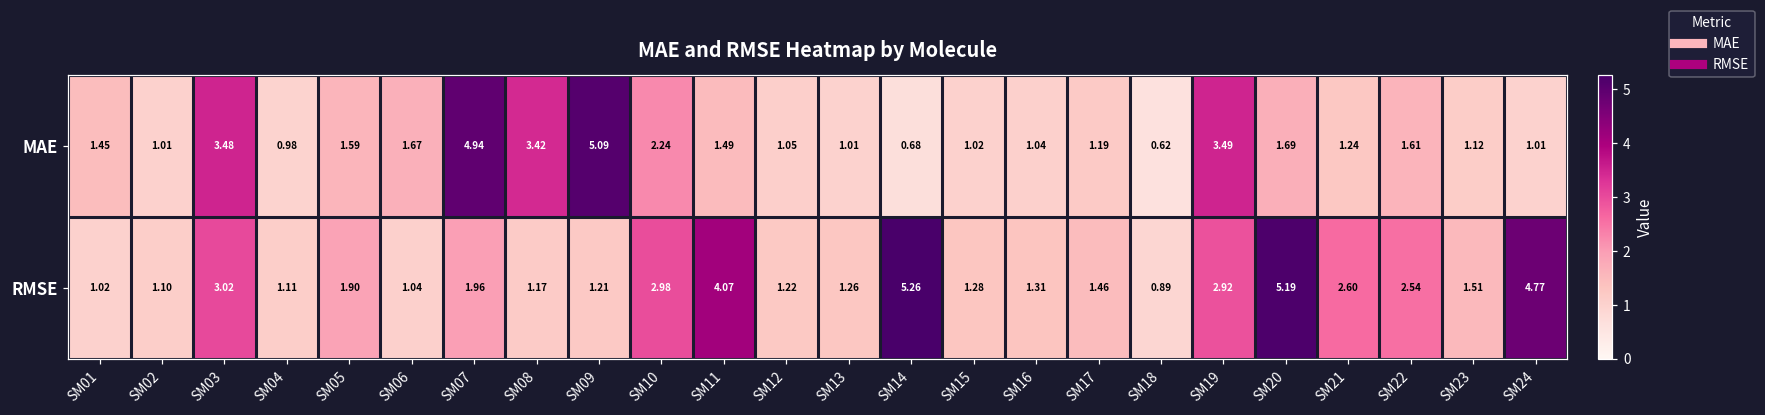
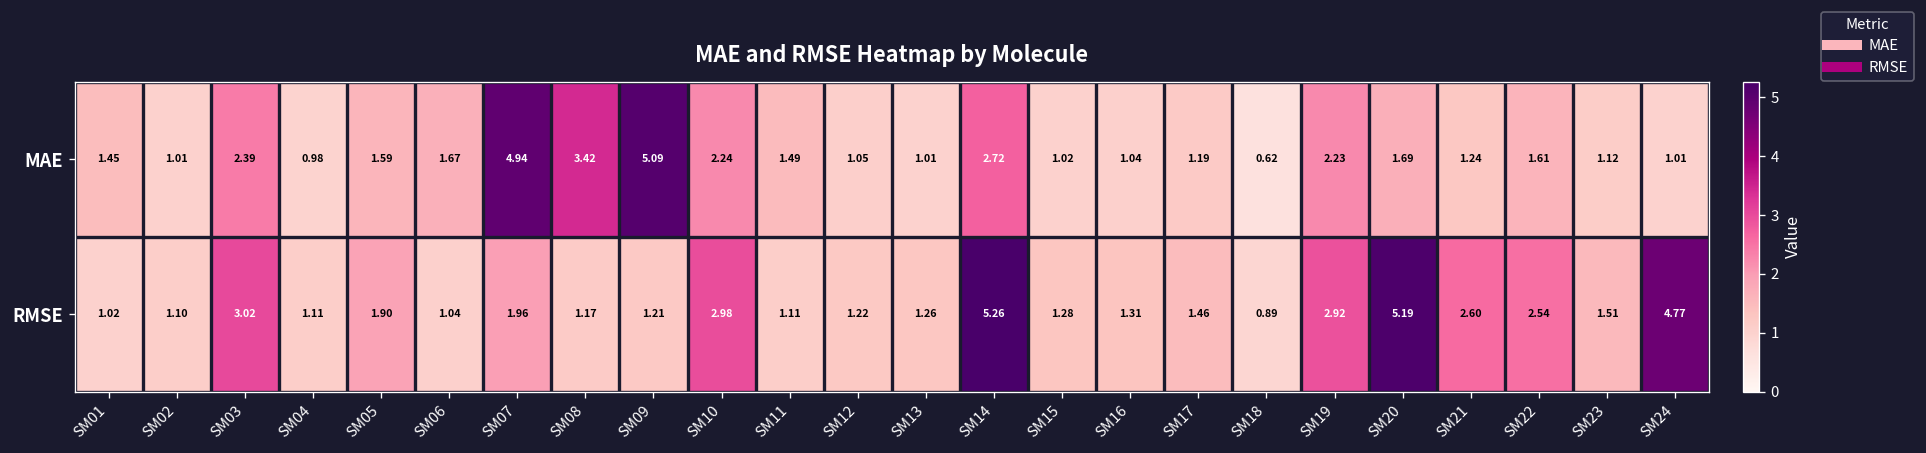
  {
    "MAE": {
      "SM01": 1.45,
      "SM02": 1.01,
-     "SM03": 3.48,
+     "SM03": 2.39,
      "SM04": 0.98,
      "SM05": 1.59,
      "SM06": 1.67,
      "SM07": 4.94,
      "SM08": 3.42,
      "SM09": 5.09,
      "SM10": 2.24,
      "SM11": 1.49,
      "SM12": 1.05,
      "SM13": 1.01,
-     "SM14": 0.68,
+     "SM14": 2.72,
      "SM15": 1.02,
      "SM16": 1.04,
      "SM17": 1.19,
      "SM18": 0.62,
-     "SM19": 3.49,
+     "SM19": 2.23,
      "SM20": 1.69,
      "SM21": 1.24,
      "SM22": 1.61,
      "SM23": 1.12,
      "SM24": 1.01
    },
    "RMSE": {
      "SM01": 1.02,
      "SM02": 1.10,
      "SM03": 3.02,
      "SM04": 1.11,
      "SM05": 1.90,
      "SM06": 1.04,
      "SM07": 1.96,
      "SM08": 1.17,
      "SM09": 1.21,
      "SM10": 2.98,
-     "SM11": 4.07,
+     "SM11": 1.11,
      "SM12": 1.22,
      "SM13": 1.26,
      "SM14": 5.26,
      "SM15": 1.28,
      "SM16": 1.31,
      "SM17": 1.46,
      "SM18": 0.89,
      "SM19": 2.92,
      "SM20": 5.19,
      "SM21": 2.60,
      "SM22": 2.54,
      "SM23": 1.51,
      "SM24": 4.77
    }
  }
